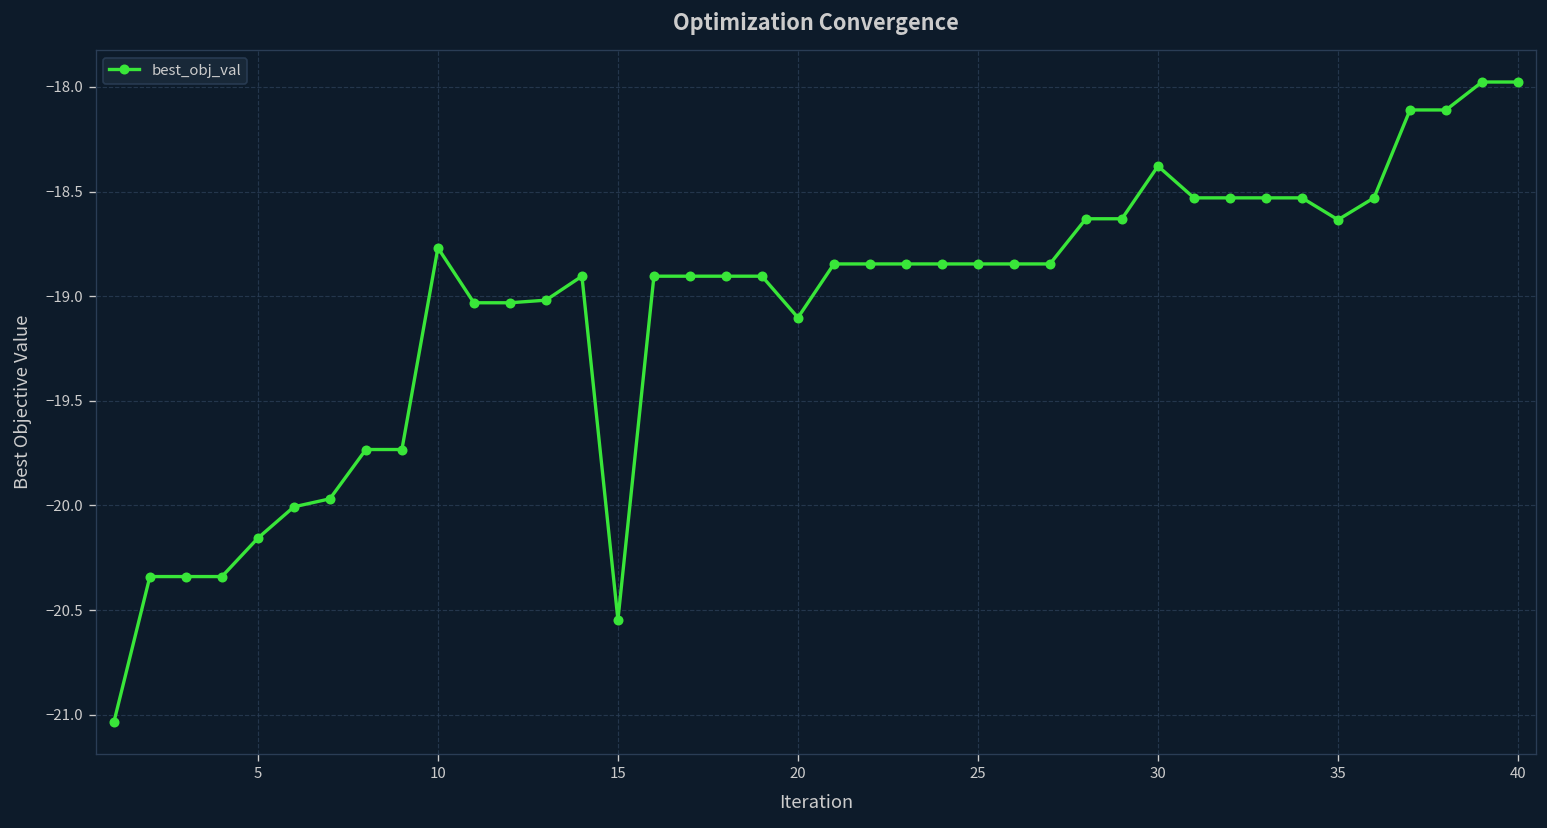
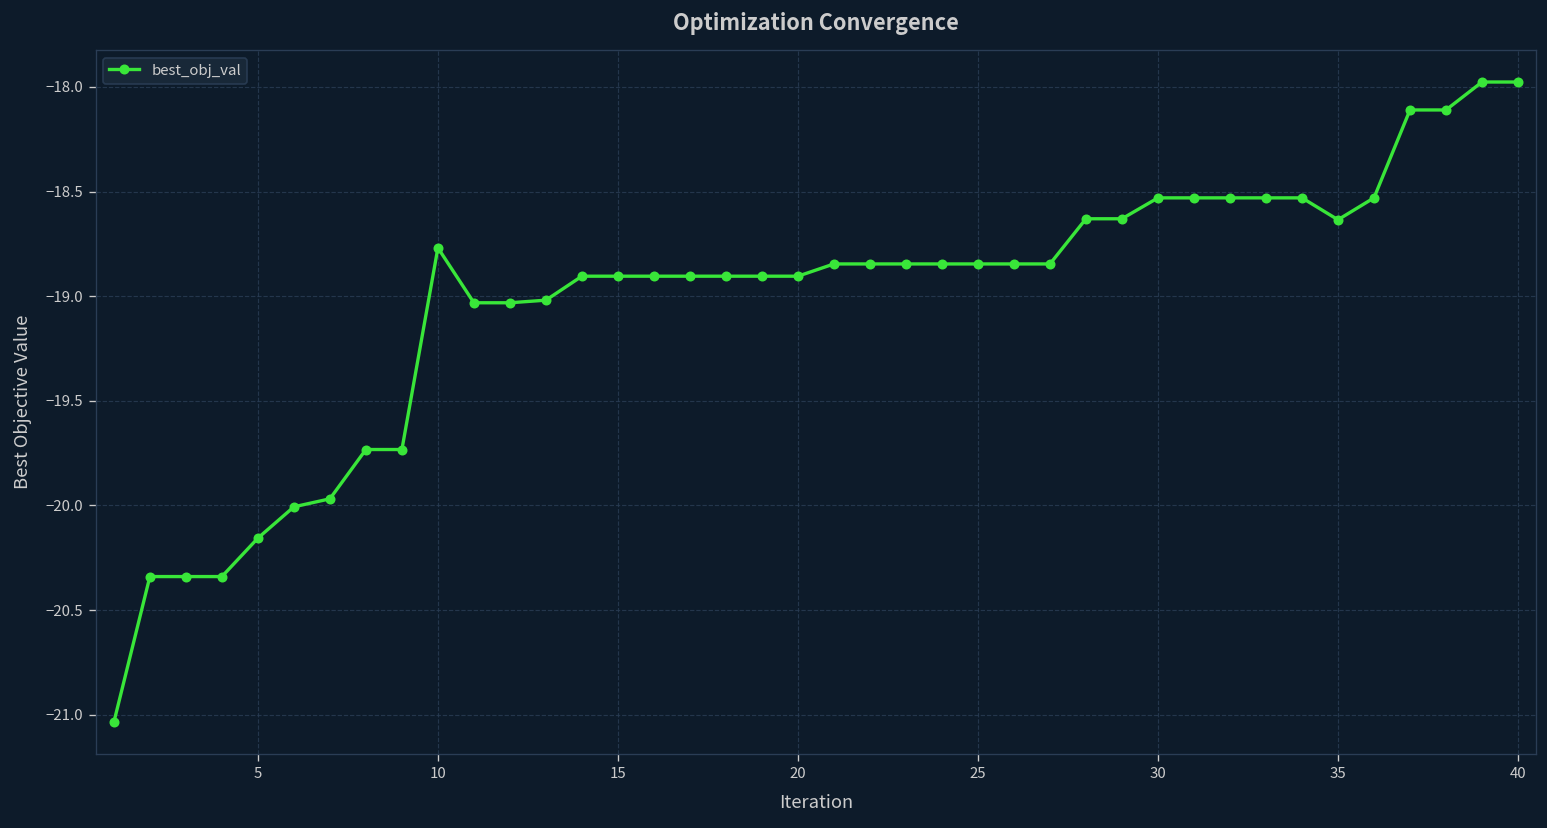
  {
    "5": -20.16,
    "10": -18.77,
-   "15": -20.55,
-   "20": -19.10,
+   "15": -18.90,
+   "20": -18.90,
    "25": -18.85,
-   "30": -18.38,
+   "30": -18.53,
    "35": -18.63,
    "40": -17.98
  }
